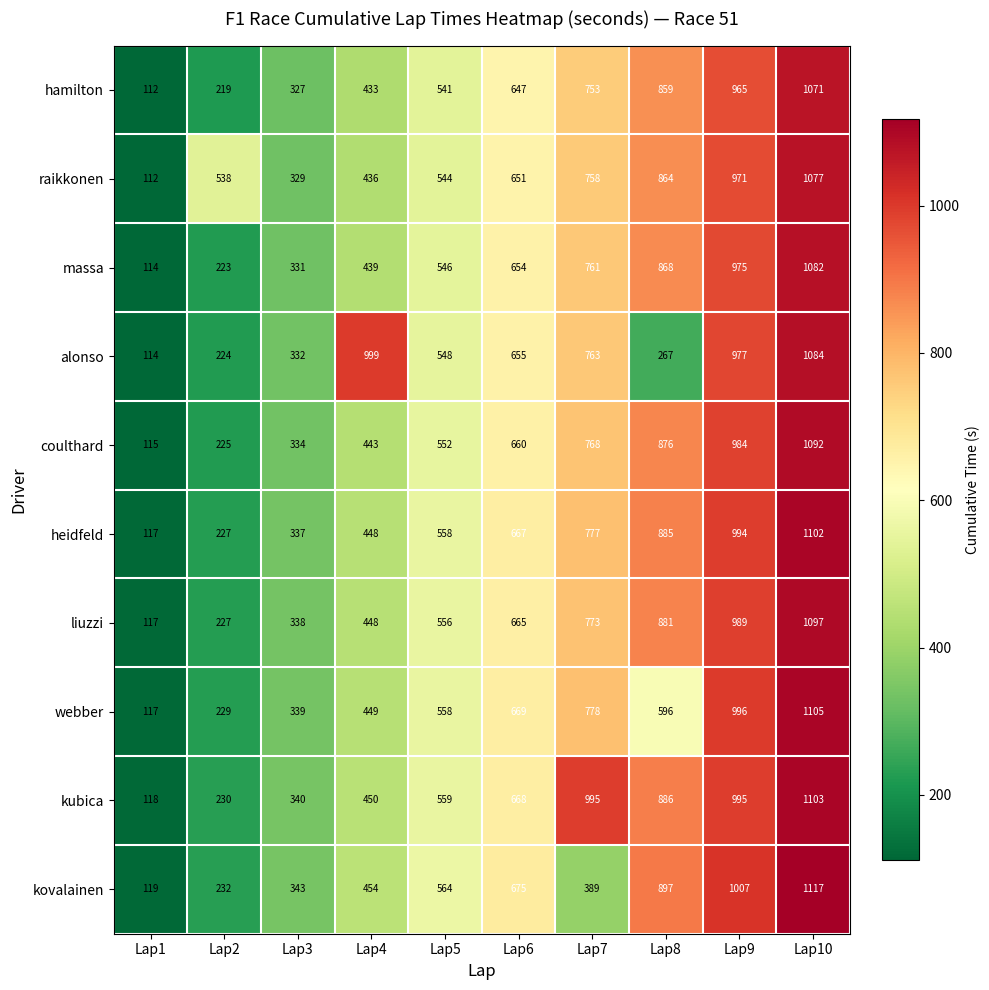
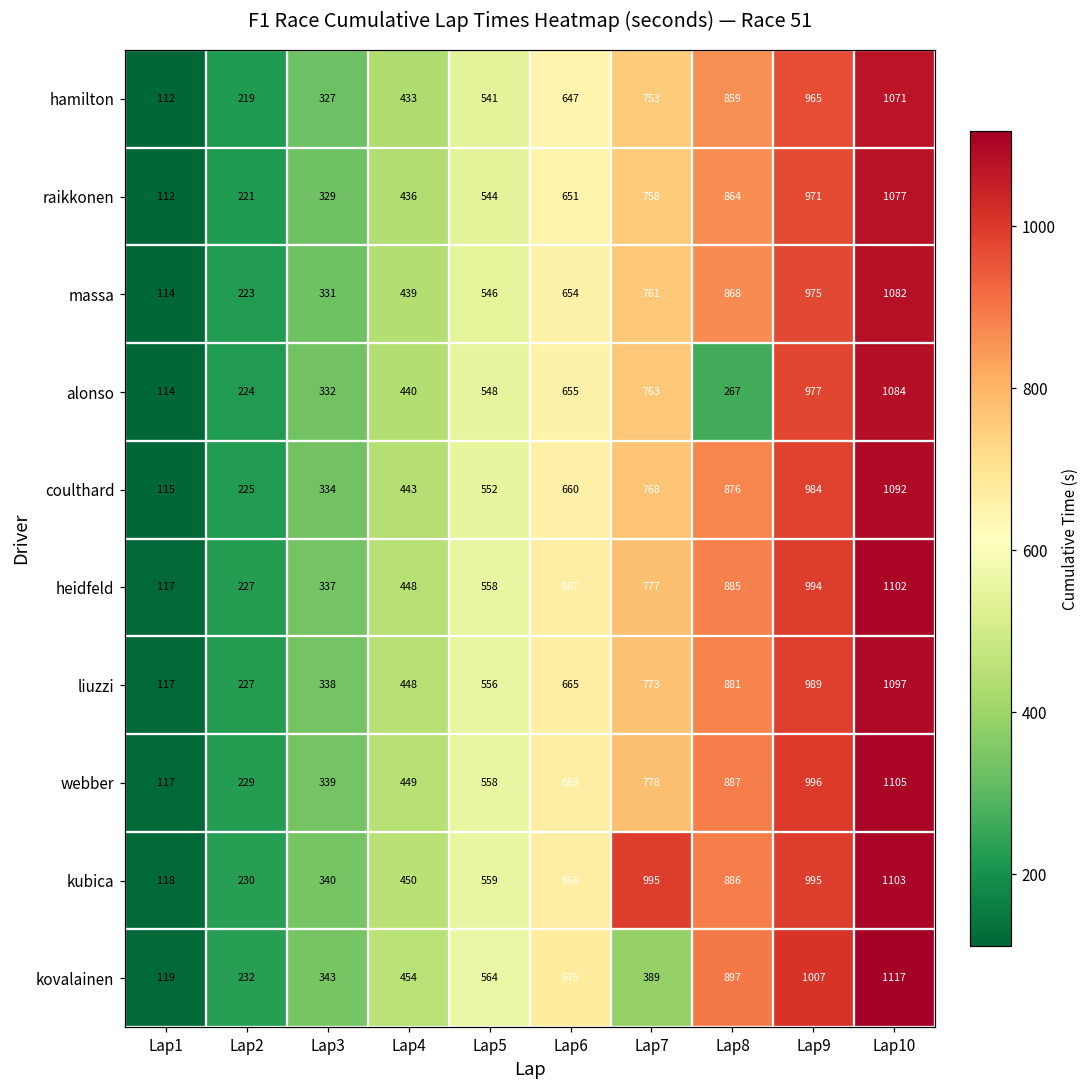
  {
    "hamilton": {
      "Lap1": 112,
      "Lap2": 219,
      "Lap3": 327,
      "Lap4": 433,
      "Lap5": 541,
      "Lap6": 647,
      "Lap7": 753,
      "Lap8": 859,
      "Lap9": 965,
      "Lap10": 1071
    },
    "raikkonen": {
      "Lap1": 112,
-     "Lap2": 538,
+     "Lap2": 221,
      "Lap3": 329,
      "Lap4": 436,
      "Lap5": 544,
      "Lap6": 651,
      "Lap7": 758,
      "Lap8": 864,
      "Lap9": 971,
      "Lap10": 1077
    },
    "massa": {
      "Lap1": 114,
      "Lap2": 223,
      "Lap3": 331,
      "Lap4": 439,
      "Lap5": 546,
      "Lap6": 654,
      "Lap7": 761,
      "Lap8": 868,
      "Lap9": 975,
      "Lap10": 1082
    },
    "alonso": {
      "Lap1": 114,
      "Lap2": 224,
      "Lap3": 332,
-     "Lap4": 999,
+     "Lap4": 440,
      "Lap5": 548,
      "Lap6": 655,
      "Lap7": 763,
      "Lap8": 267,
      "Lap9": 977,
      "Lap10": 1084
    },
    "coulthard": {
      "Lap1": 115,
      "Lap2": 225,
      "Lap3": 334,
      "Lap4": 443,
      "Lap5": 552,
      "Lap6": 660,
      "Lap7": 768,
      "Lap8": 876,
      "Lap9": 984,
      "Lap10": 1092
    },
    "heidfeld": {
      "Lap1": 117,
      "Lap2": 227,
      "Lap3": 337,
      "Lap4": 448,
      "Lap5": 558,
      "Lap6": 667,
      "Lap7": 777,
      "Lap8": 885,
      "Lap9": 994,
      "Lap10": 1102
    },
    "liuzzi": {
      "Lap1": 117,
      "Lap2": 227,
      "Lap3": 338,
      "Lap4": 448,
      "Lap5": 556,
      "Lap6": 665,
      "Lap7": 773,
      "Lap8": 881,
      "Lap9": 989,
      "Lap10": 1097
    },
    "webber": {
      "Lap1": 117,
      "Lap2": 229,
      "Lap3": 339,
      "Lap4": 449,
      "Lap5": 558,
      "Lap6": 669,
      "Lap7": 778,
-     "Lap8": 596,
+     "Lap8": 887,
      "Lap9": 996,
      "Lap10": 1105
    },
    "kubica": {
      "Lap1": 118,
      "Lap2": 230,
      "Lap3": 340,
      "Lap4": 450,
      "Lap5": 559,
      "Lap6": 668,
      "Lap7": 995,
      "Lap8": 886,
      "Lap9": 995,
      "Lap10": 1103
    },
    "kovalainen": {
      "Lap1": 119,
      "Lap2": 232,
      "Lap3": 343,
      "Lap4": 454,
      "Lap5": 564,
      "Lap6": 675,
      "Lap7": 389,
      "Lap8": 897,
      "Lap9": 1007,
      "Lap10": 1117
    }
  }
